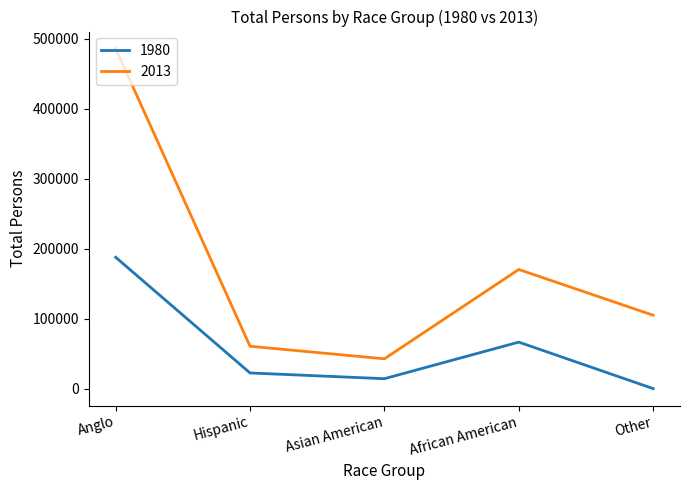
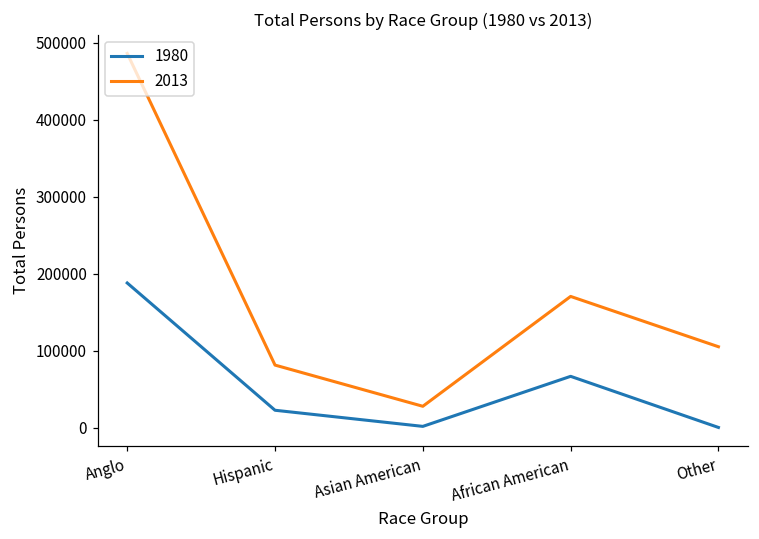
  {
    "1980": {
      "Anglo": 190000,
      "Hispanic": 20000,
-     "Asian American": 10000,
+     "Asian American": 0,
      "African American": 70000,
      "Other": 0
    },
    "2013": {
-     "Hispanic": 60000,
-     "Asian American": 40000,
+     "Hispanic": 80000,
+     "Asian American": 30000,
      "African American": 170000,
      "Other": 110000
    }
  }
